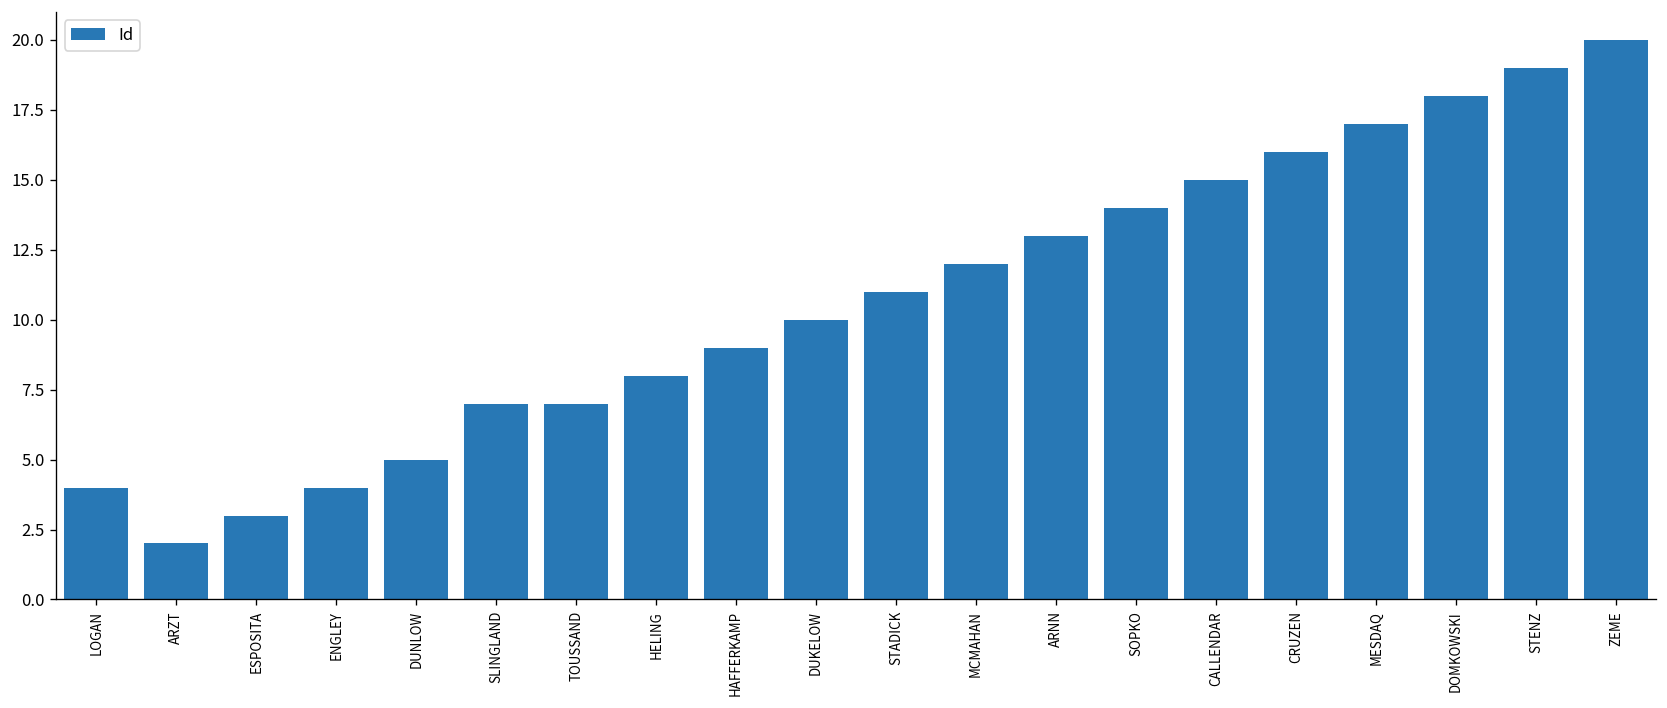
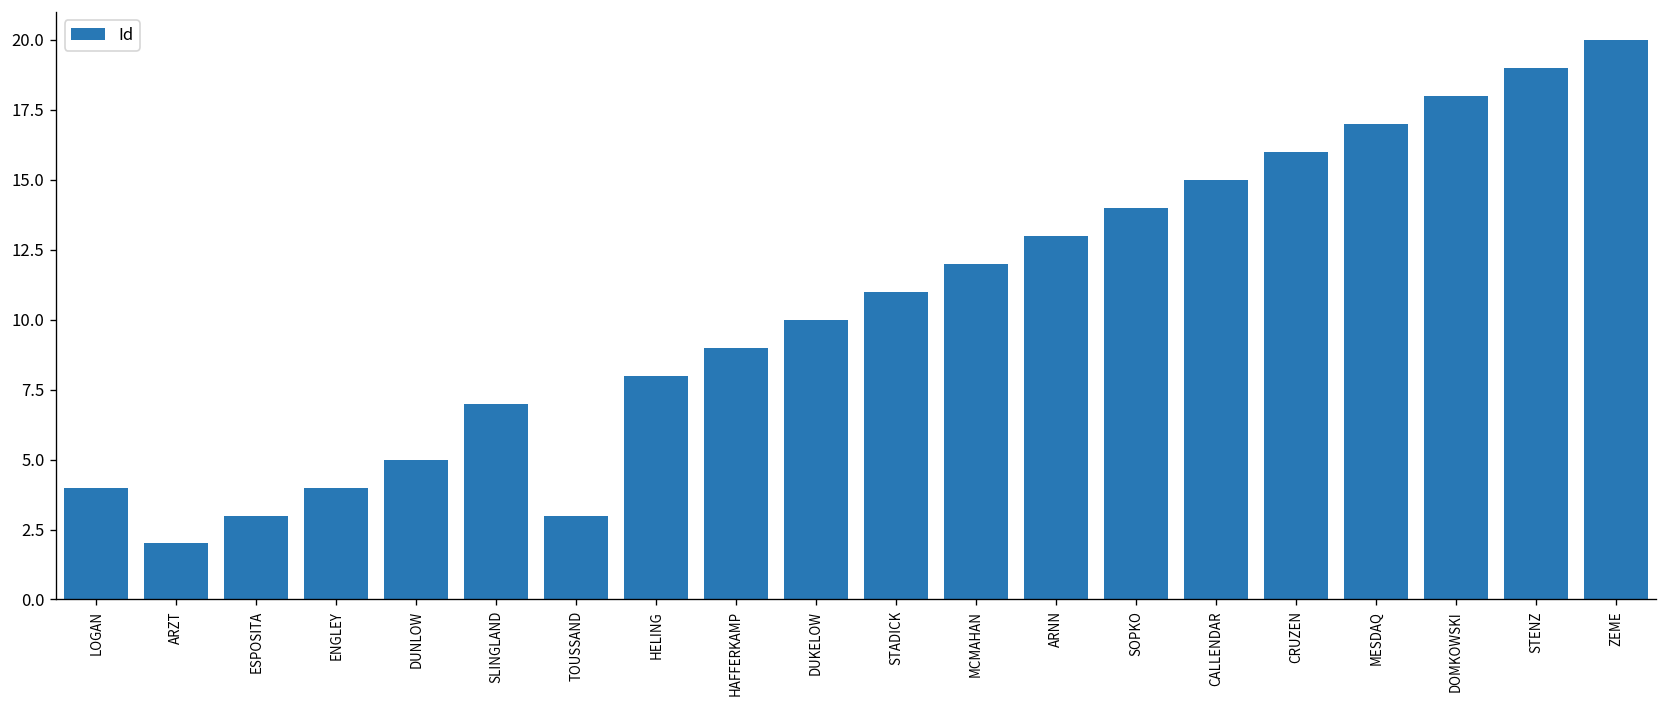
  {
    "LOGAN": 4,
    "ARZT": 2,
    "ESPOSITA": 3,
    "ENGLEY": 4,
    "DUNLOW": 5,
    "SLINGLAND": 7,
-   "TOUSSAND": 7,
+   "TOUSSAND": 3,
    "HELING": 8,
    "HAFFERKAMP": 9,
    "DUKELOW": 10,
    "STADICK": 11,
    "MCMAHAN": 12,
    "ARNN": 13,
    "SOPKO": 14,
    "CALLENDAR": 15,
    "CRUZEN": 16,
    "MESDAQ": 17,
    "DOMKOWSKI": 18,
    "STENZ": 19,
    "ZEME": 20
  }
